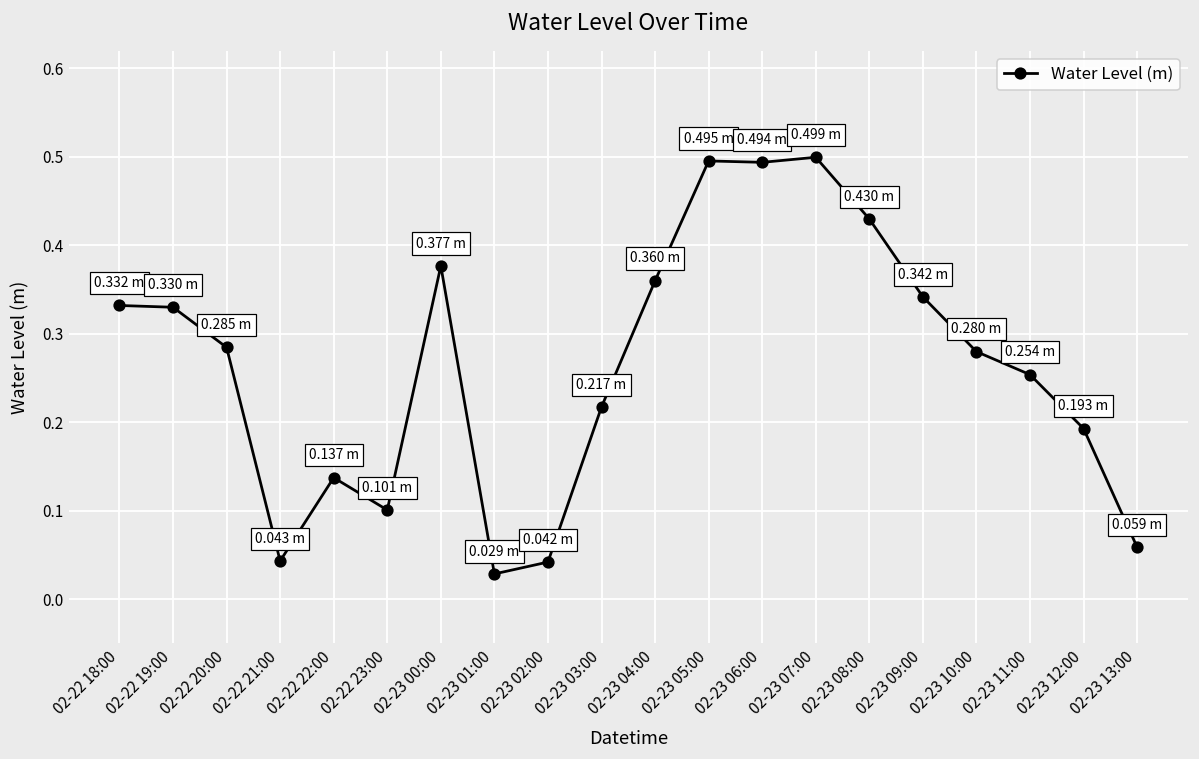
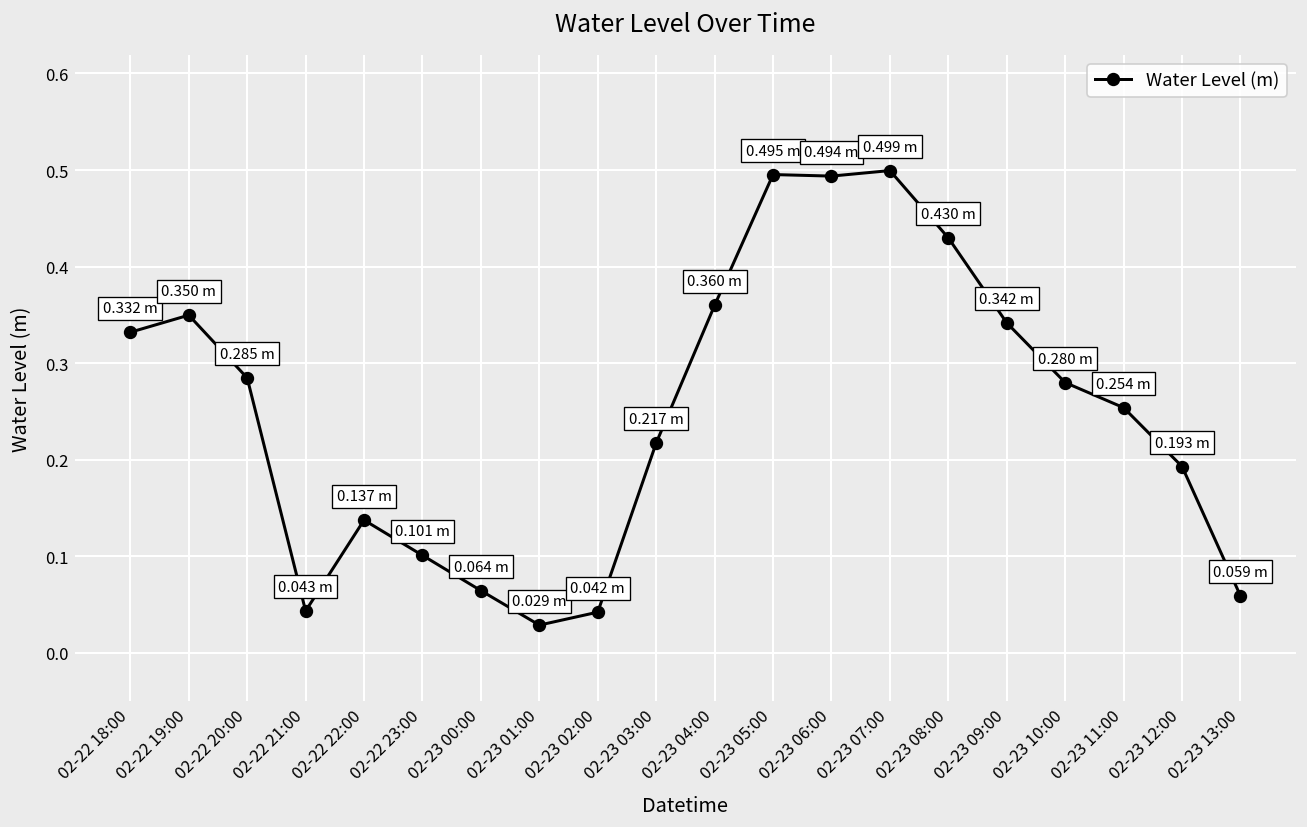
  {
-   "02-22 19:00": 0.330,
-   "02-23 00:00": 0.377
+   "02-22 19:00": 0.350,
+   "02-23 00:00": 0.064
  }
